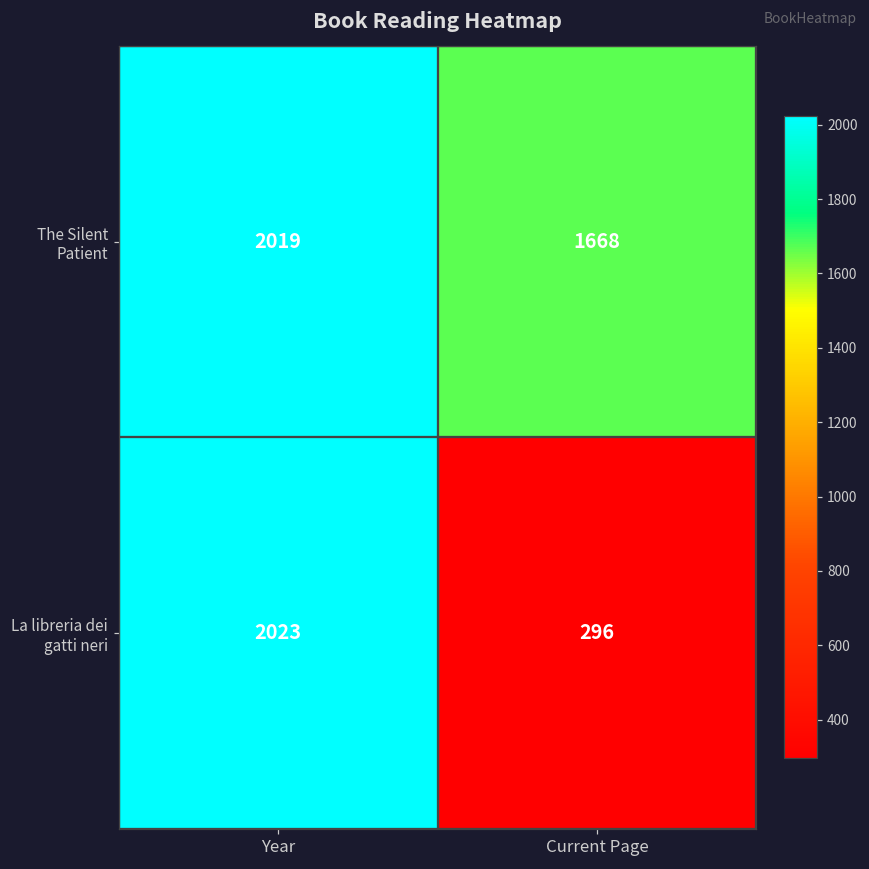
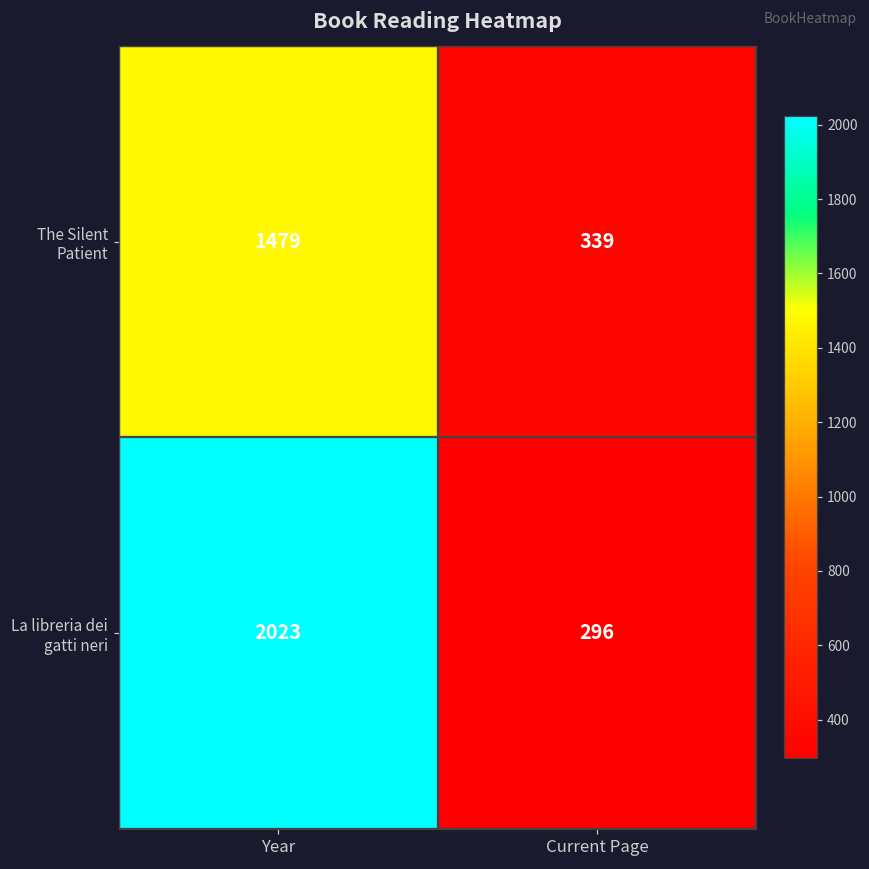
  {
    "The Silent Patient": {
-     "Year": 2019,
-     "Current Page": 1668
+     "Year": 1479,
+     "Current Page": 339
    }
  }
